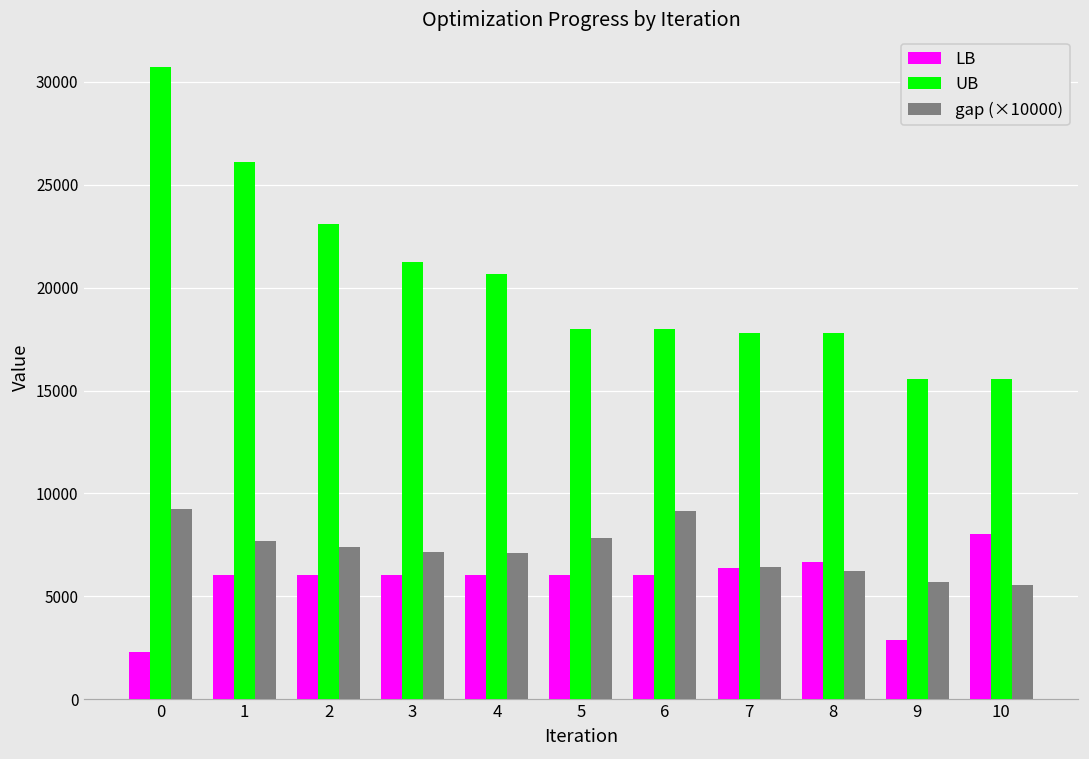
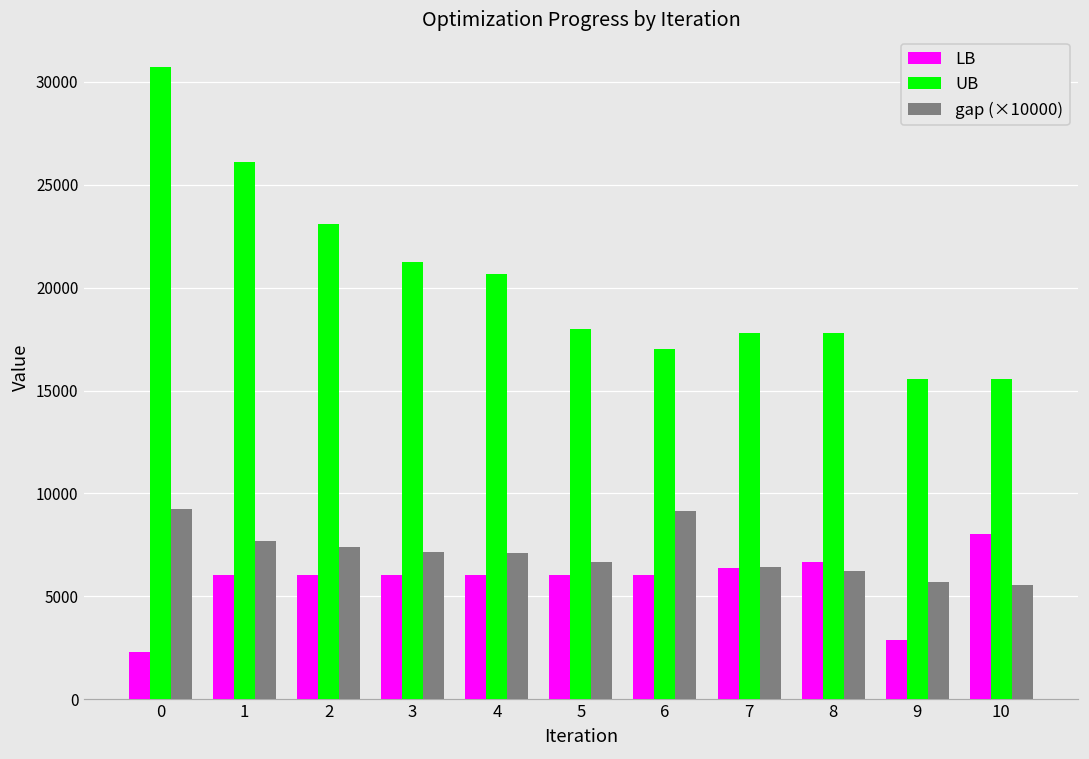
  {
    "LB": {
      "0": 2300,
      "1": 6000,
      "2": 6000,
      "3": 6000,
      "4": 6000,
      "5": 6000,
      "6": 6000,
      "7": 6400,
      "8": 6700,
      "9": 2900,
      "10": 8000
    },
    "UB": {
      "0": 30700,
      "1": 26100,
      "2": 23100,
      "3": 21200,
      "4": 20600,
      "5": 18000,
-     "6": 18000,
+     "6": 17000,
      "7": 17800,
      "8": 17800,
      "9": 15600,
      "10": 15600
    },
    "gap (×10000)": {
      "0": 9300,
      "1": 7700,
      "2": 7400,
      "3": 7200,
      "4": 7100,
-     "5": 7800,
+     "5": 6700,
      "6": 9100,
      "7": 6400,
      "8": 6300,
      "9": 5700,
      "10": 5500
    }
  }
